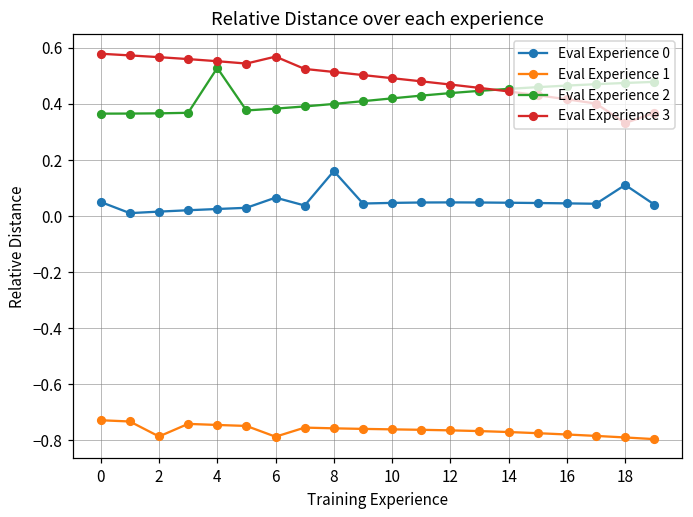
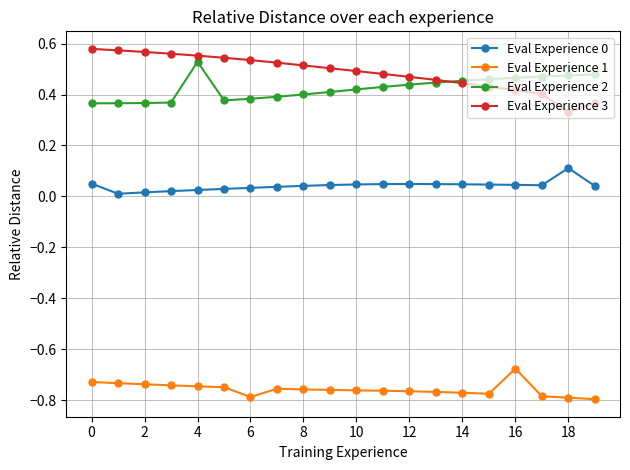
  {
    "Eval Experience 0": {
      "0": 0.05,
      "2": 0.02,
      "4": 0.03,
-     "6": 0.07,
-     "8": 0.16,
+     "6": 0.03,
+     "8": 0.04,
      "10": 0.05,
      "12": 0.05,
      "14": 0.05,
      "16": 0.05,
      "18": 0.11
    },
    "Eval Experience 1": {
      "0": -0.73,
-     "2": -0.79,
+     "2": -0.74,
      "4": -0.75,
      "6": -0.79,
      "8": -0.76,
      "10": -0.76,
      "12": -0.76,
      "14": -0.77,
-     "16": -0.78,
+     "16": -0.68,
      "18": -0.79
    },
    "Eval Experience 2": {
      "0": 0.37,
      "2": 0.37,
      "4": 0.53,
      "6": 0.38,
      "8": 0.40,
      "10": 0.42,
      "12": 0.44
    },
    "Eval Experience 3": {
      "0": 0.58,
      "2": 0.57,
      "4": 0.55,
-     "6": 0.57,
+     "6": 0.54,
      "8": 0.51,
      "10": 0.49,
      "12": 0.47
    }
  }
